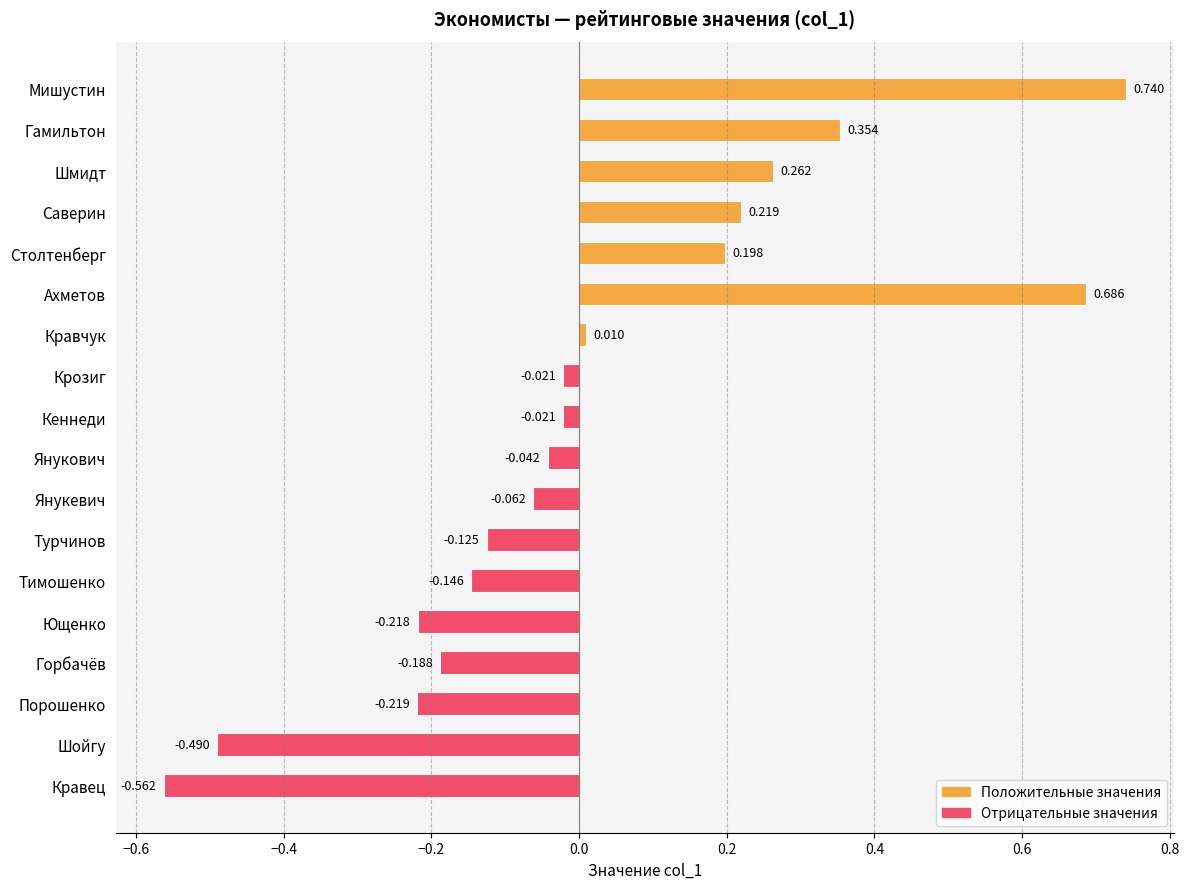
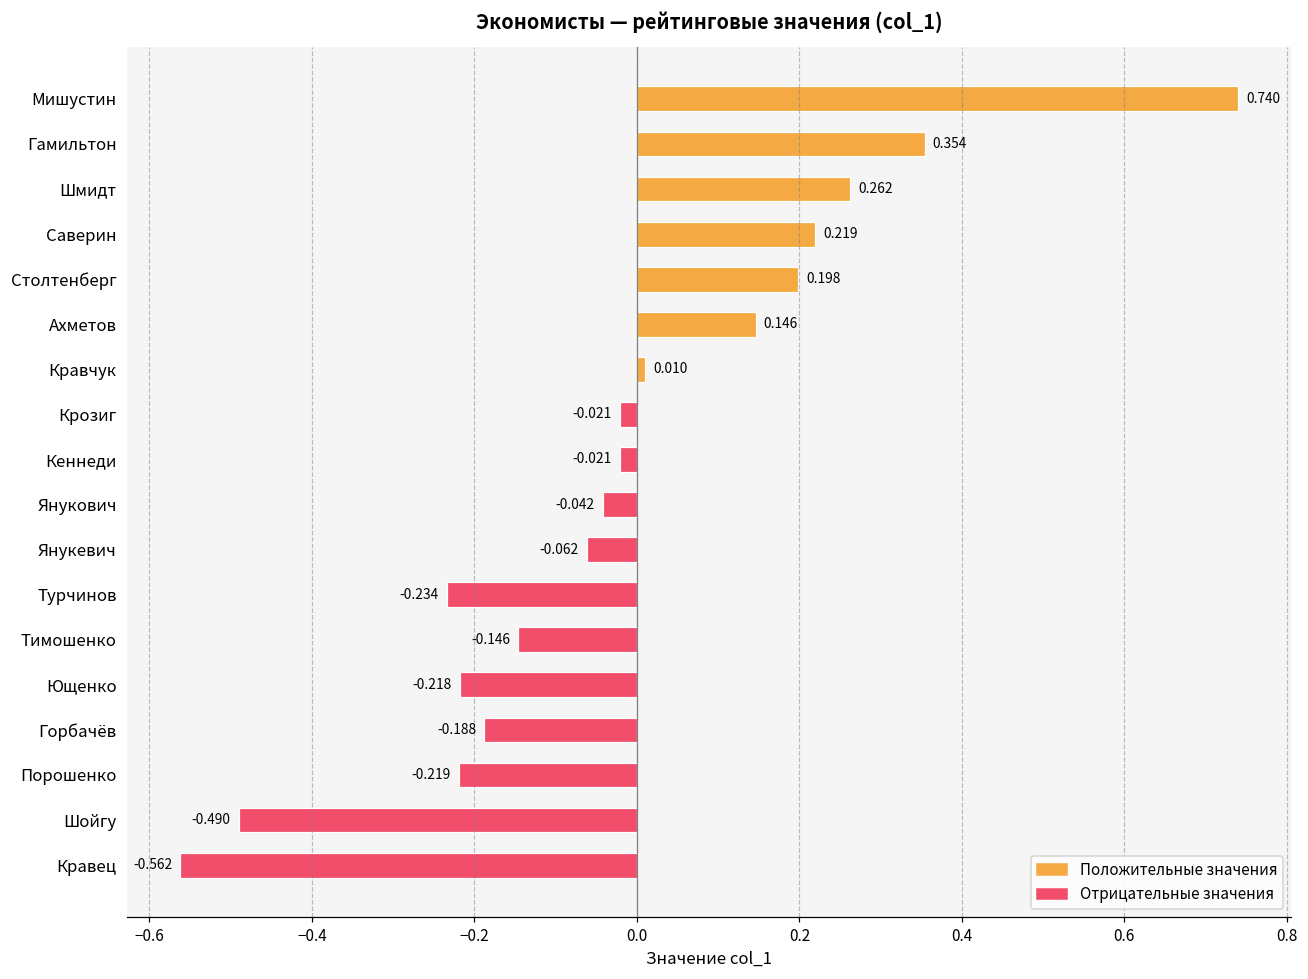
  {
    "Мишустин": 0.740,
    "Гамильтон": 0.354,
    "Шмидт": 0.262,
    "Саверин": 0.219,
    "Столтенберг": 0.198,
-   "Ахметов": 0.686,
+   "Ахметов": 0.146,
    "Кравчук": 0.010,
    "Крозиг": -0.021,
    "Кеннеди": -0.021,
    "Янукович": -0.042,
    "Янукевич": -0.062,
-   "Турчинов": -0.125,
+   "Турчинов": -0.234,
    "Тимошенко": -0.146,
    "Ющенко": -0.218,
    "Горбачёв": -0.188,
    "Порошенко": -0.219,
    "Шойгу": -0.490,
    "Кравец": -0.562
  }
